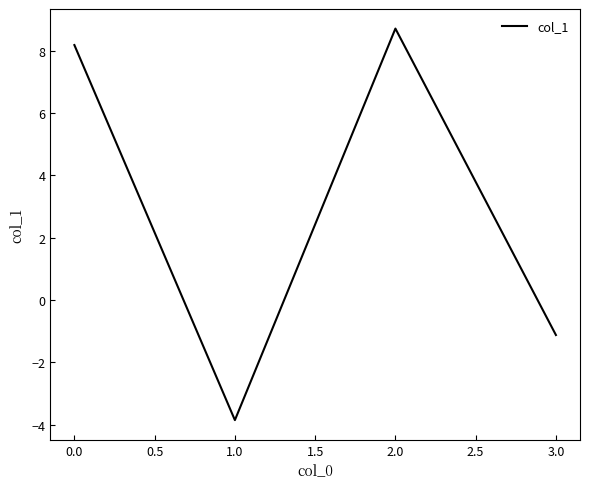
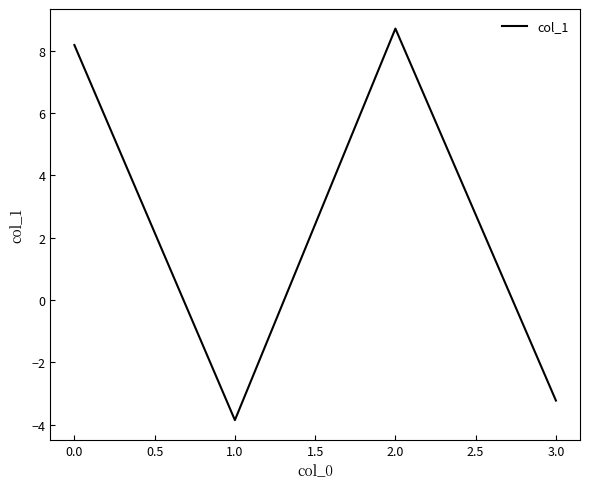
  {
    "0.0": 8.2,
    "1.0": -3.9,
    "2.0": 8.7,
-   "3.0": -1.1
+   "3.0": -3.2
  }
